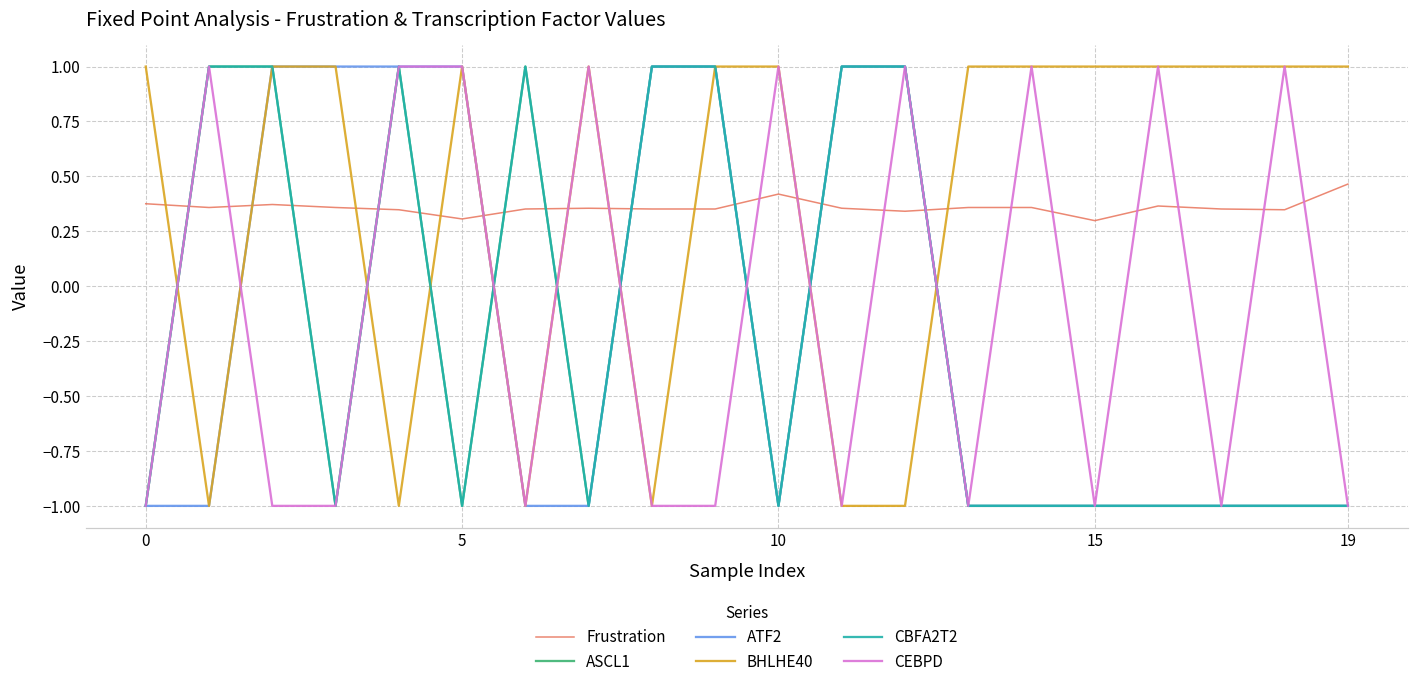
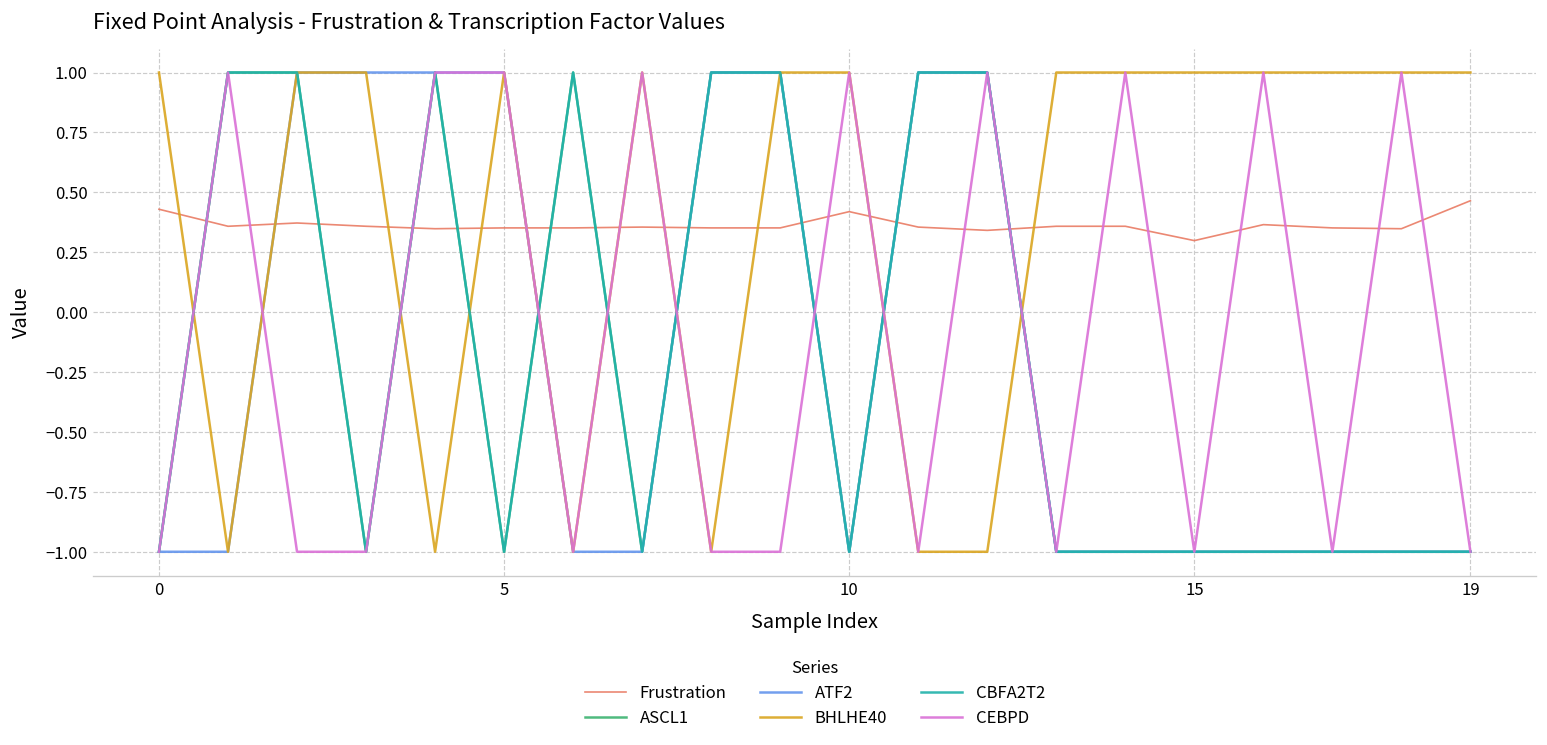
  {
    "Frustration": {
-     "0": 0.38,
-     "5": 0.31,
+     "0": 0.43,
+     "5": 0.35,
      "10": 0.42,
      "15": 0.30,
      "19": 0.47
    },
    "CBFA2T2": {
      "5": -1.00
    },
    "BHLHE40": {
      "0": 1.00,
      "15": 1.00,
      "19": 1.00
    }
  }
